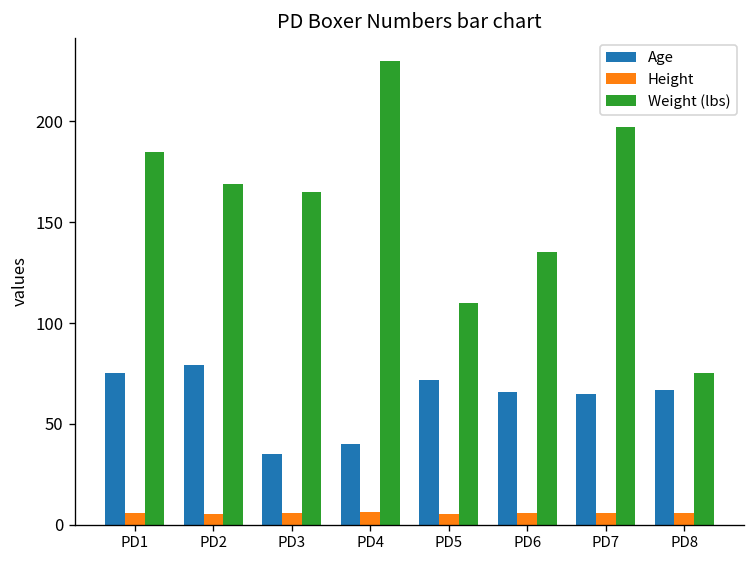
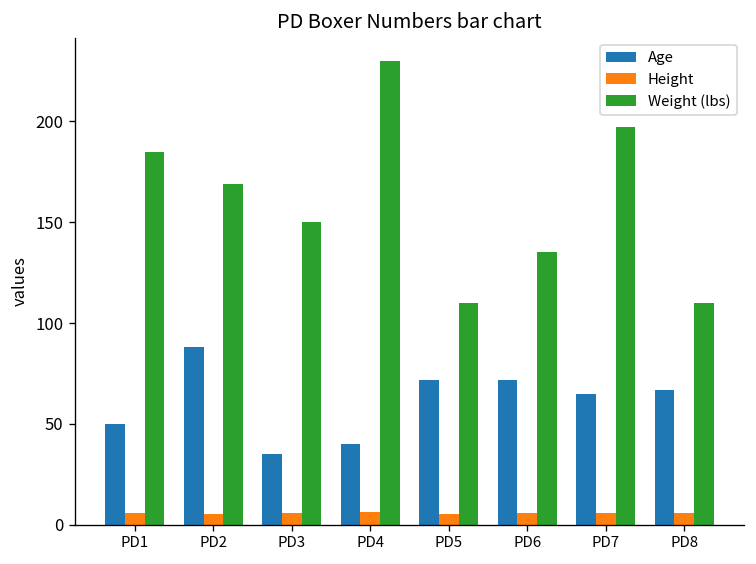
  {
    "Age": {
-     "PD1": 75,
-     "PD2": 79,
+     "PD1": 50,
+     "PD2": 88,
      "PD3": 35,
      "PD4": 40,
      "PD5": 72,
-     "PD6": 66,
+     "PD6": 72,
      "PD7": 65,
      "PD8": 67
    },
    "Height": {
      "PD1": 6,
      "PD2": 5,
      "PD3": 6,
      "PD4": 6,
      "PD5": 5,
      "PD6": 6,
      "PD7": 6,
      "PD8": 6
    },
    "Weight (lbs)": {
      "PD1": 185,
      "PD2": 169,
-     "PD3": 165,
+     "PD3": 150,
      "PD4": 230,
      "PD5": 110,
      "PD6": 135,
      "PD7": 197,
-     "PD8": 75
+     "PD8": 110
    }
  }
